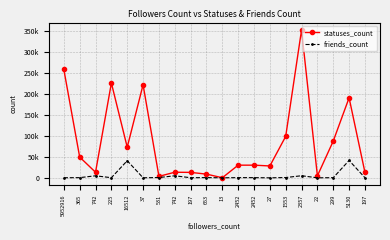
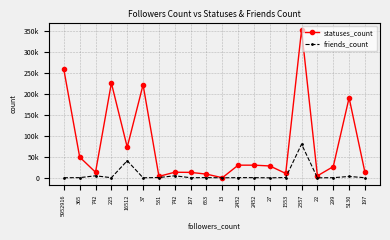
  {
    "statuses_count": {
      "5952916": 260000,
      "365": 50000,
      "225": 230000,
      "16512": 70000,
      "37": 220000,
      "653": 10000,
      "27": 30000,
-     "1553": 100000,
+     "1553": 10000,
      "2357": 350000,
-     "299": 90000,
+     "299": 30000,
      "5130": 190000
    },
    "friends_count": {
      "5952916": 0,
      "365": 0,
      "225": 0,
      "16512": 40000,
      "37": 0,
      "653": 0,
      "27": 0,
      "1553": 0,
-     "2357": 0,
+     "2357": 80000,
      "299": 0,
-     "5130": 40000
+     "5130": 0
    }
  }
